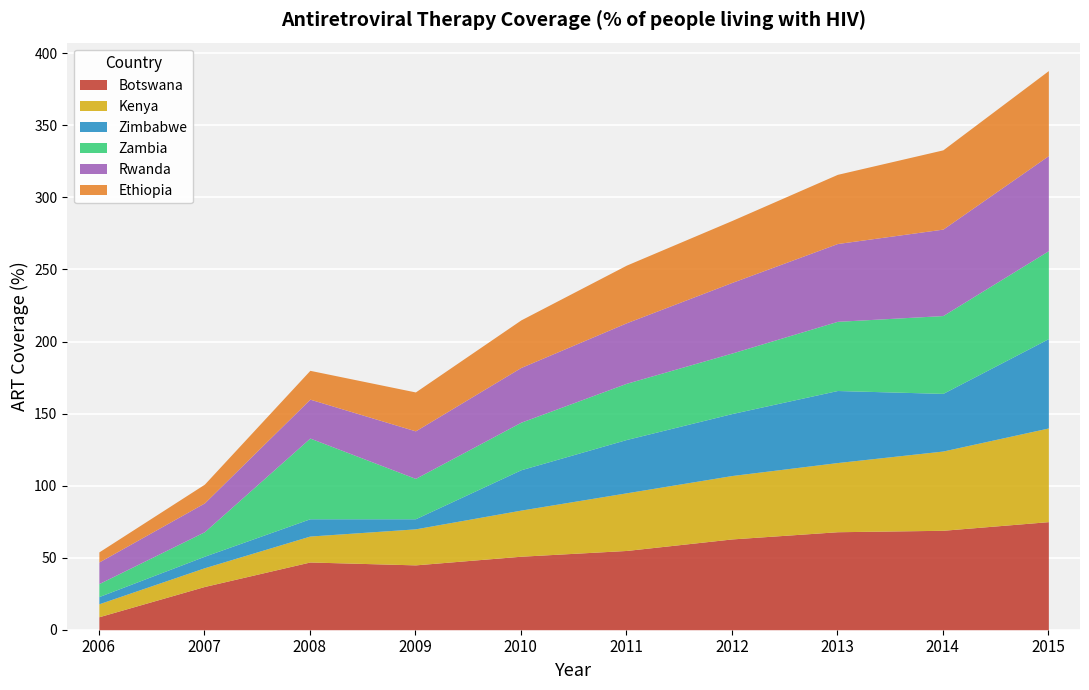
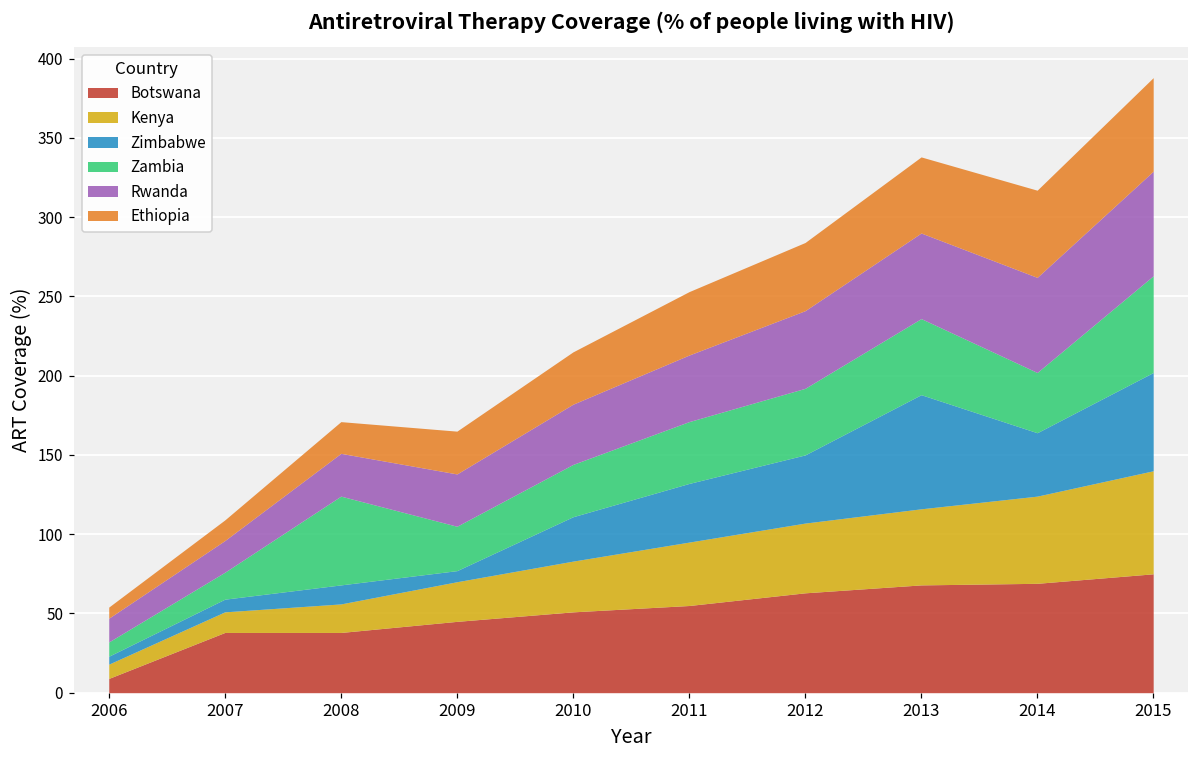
  {
    "Botswana": {
      "2006": 9,
-     "2007": 30,
-     "2008": 47,
+     "2007": 38,
+     "2008": 38,
      "2009": 45,
      "2010": 51,
      "2011": 55,
      "2012": 63,
      "2013": 68,
      "2014": 69,
      "2015": 75
    },
    "Zimbabwe": {
      "2006": 5,
      "2007": 8,
      "2008": 12,
      "2009": 7,
      "2010": 28,
      "2011": 37,
      "2012": 43,
-     "2013": 50,
+     "2013": 72,
      "2014": 40,
      "2015": 62
    },
    "Zambia": {
      "2006": 9,
      "2007": 17,
      "2008": 56,
      "2009": 28,
      "2010": 33,
      "2011": 39,
      "2012": 42,
      "2013": 48,
-     "2014": 54,
+     "2014": 38,
      "2015": 61
    },
    "Rwanda": {
      "2006": 15,
      "2007": 20,
      "2008": 27,
      "2009": 33,
      "2010": 38,
      "2011": 42,
      "2012": 49,
      "2013": 54,
      "2014": 60,
      "2015": 66
    }
  }
